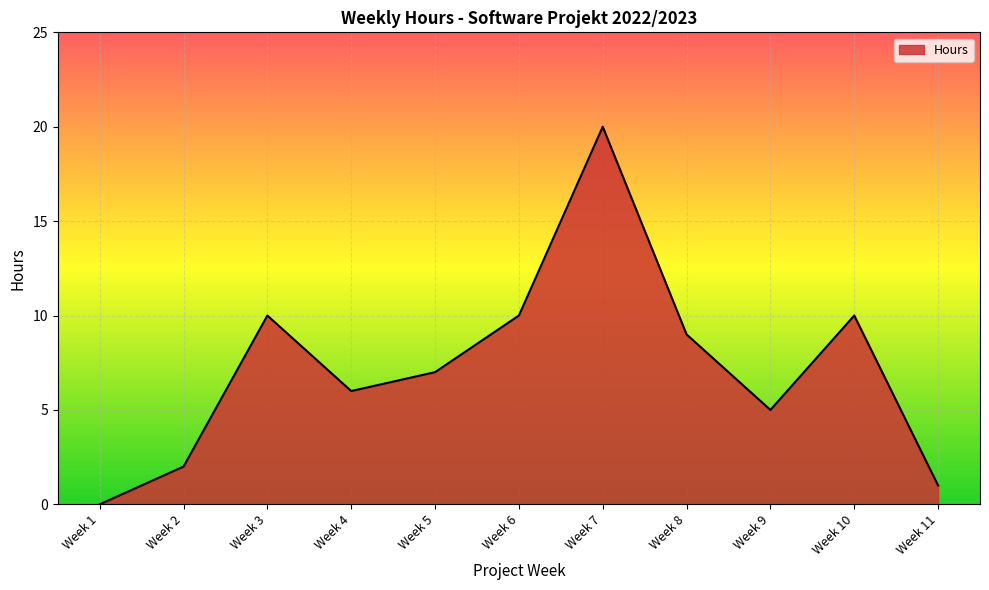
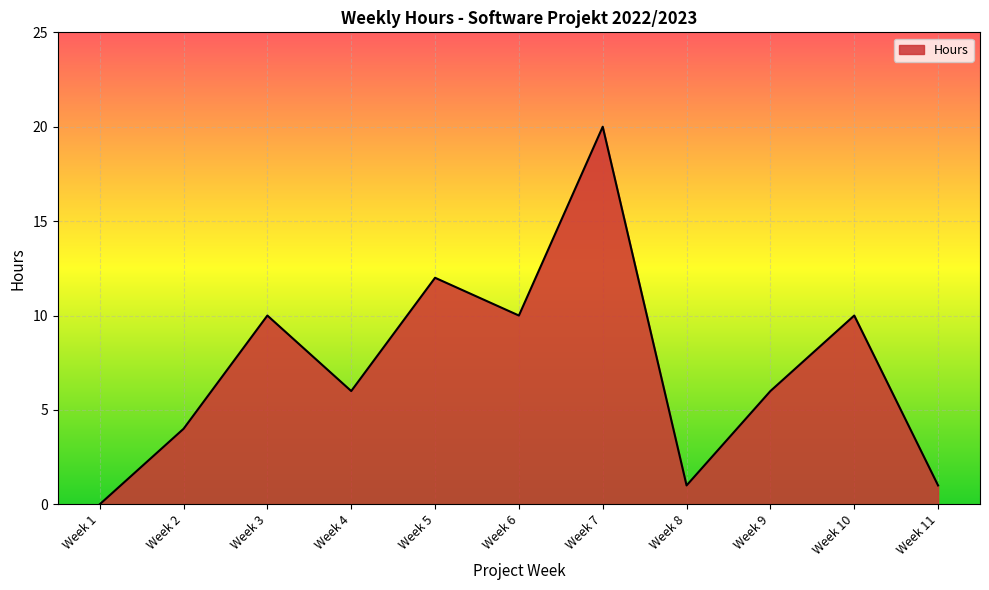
  {
    "Week 1": 0,
-   "Week 2": 2,
+   "Week 2": 4,
    "Week 3": 10,
    "Week 4": 6,
-   "Week 5": 7,
+   "Week 5": 12,
    "Week 6": 10,
    "Week 7": 20,
-   "Week 8": 9,
-   "Week 9": 5,
+   "Week 8": 1,
+   "Week 9": 6,
    "Week 10": 10,
    "Week 11": 1
  }
